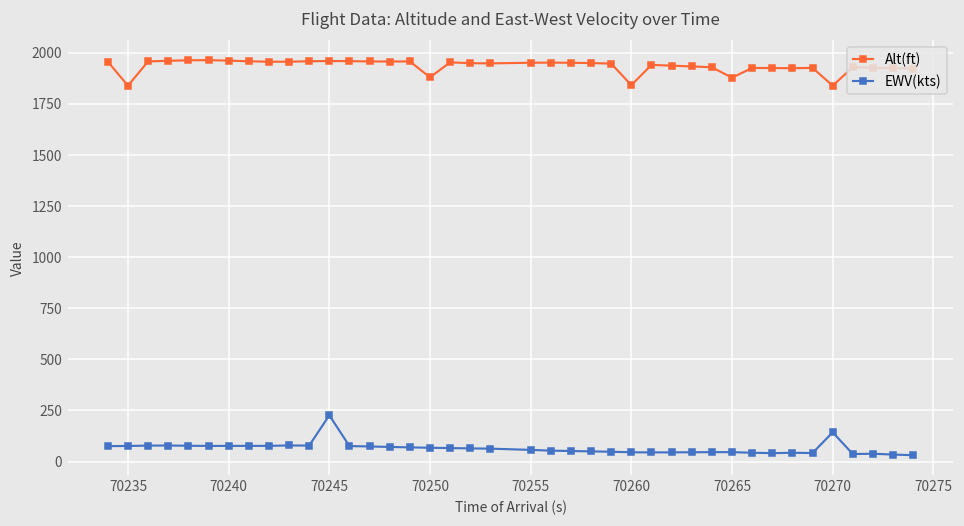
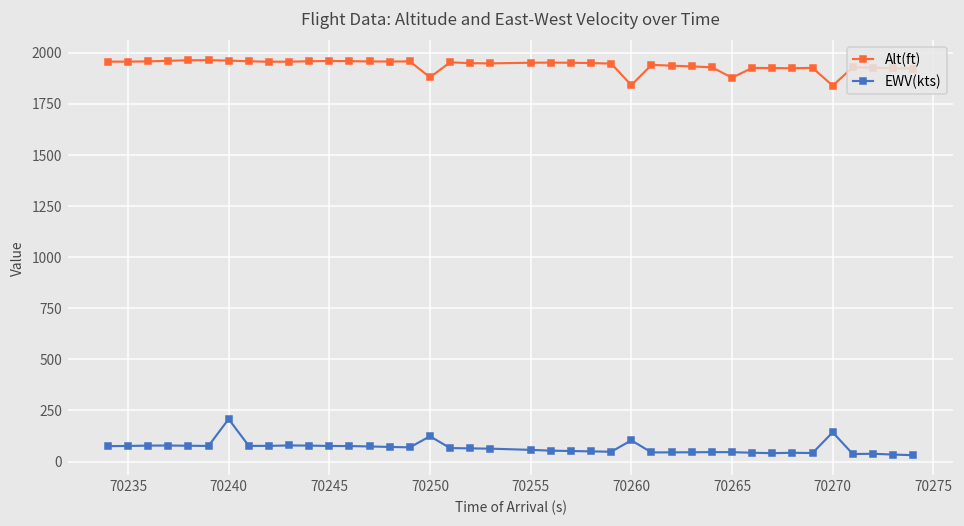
  {
    "Alt(ft)": {
-     "70235": 1840,
+     "70235": 1960,
      "70240": 1960,
      "70245": 1960,
      "70250": 1880,
      "70255": 1950,
      "70260": 1840,
      "70265": 1880,
      "70270": 1840
    },
    "EWV(kts)": {
      "70235": 80,
-     "70240": 80,
-     "70245": 230,
-     "70250": 70,
+     "70240": 210,
+     "70245": 80,
+     "70250": 120,
      "70255": 60,
-     "70260": 50,
+     "70260": 100,
      "70265": 50,
      "70270": 140
    }
  }
